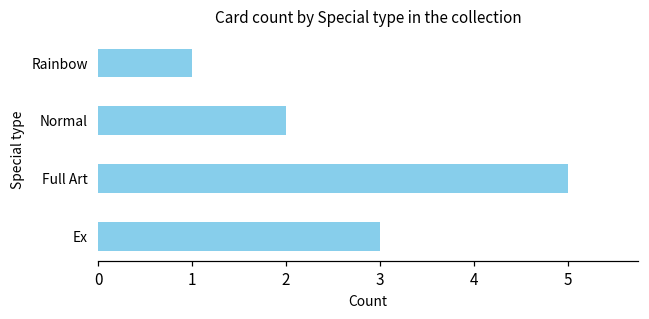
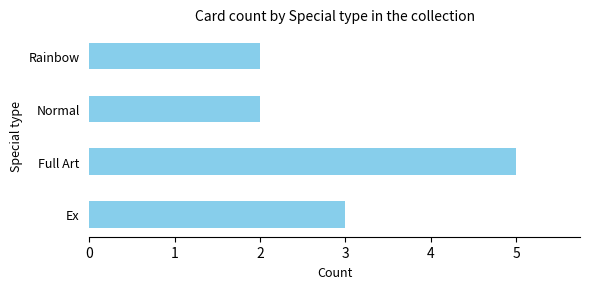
  {
-   "Rainbow": 1,
+   "Rainbow": 2,
    "Normal": 2,
    "Full Art": 5,
    "Ex": 3
  }
